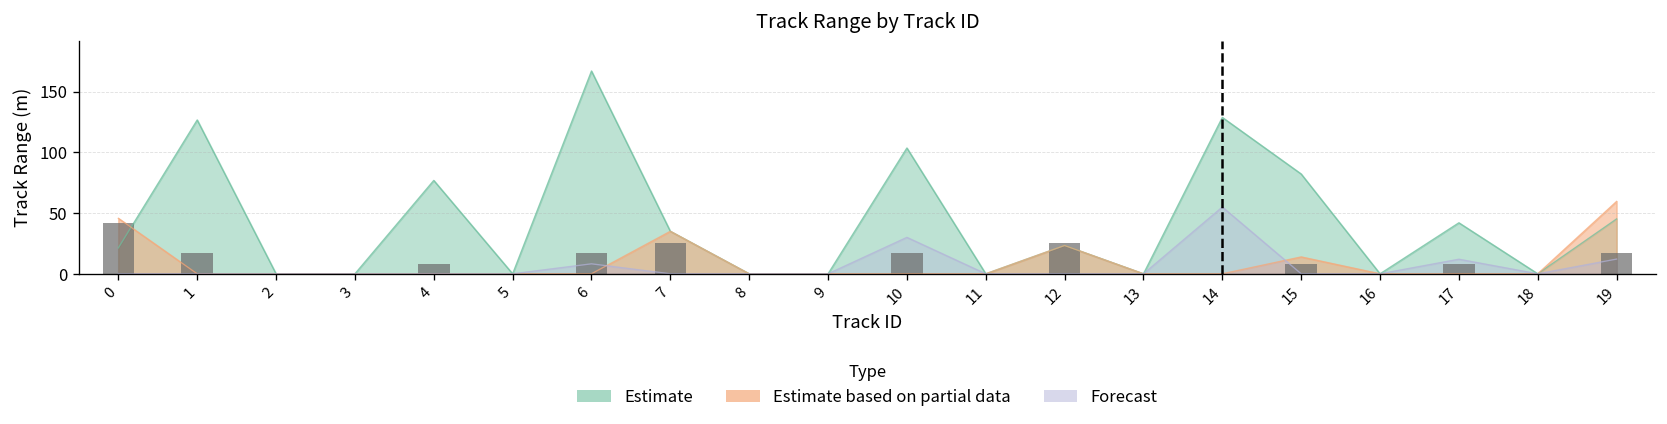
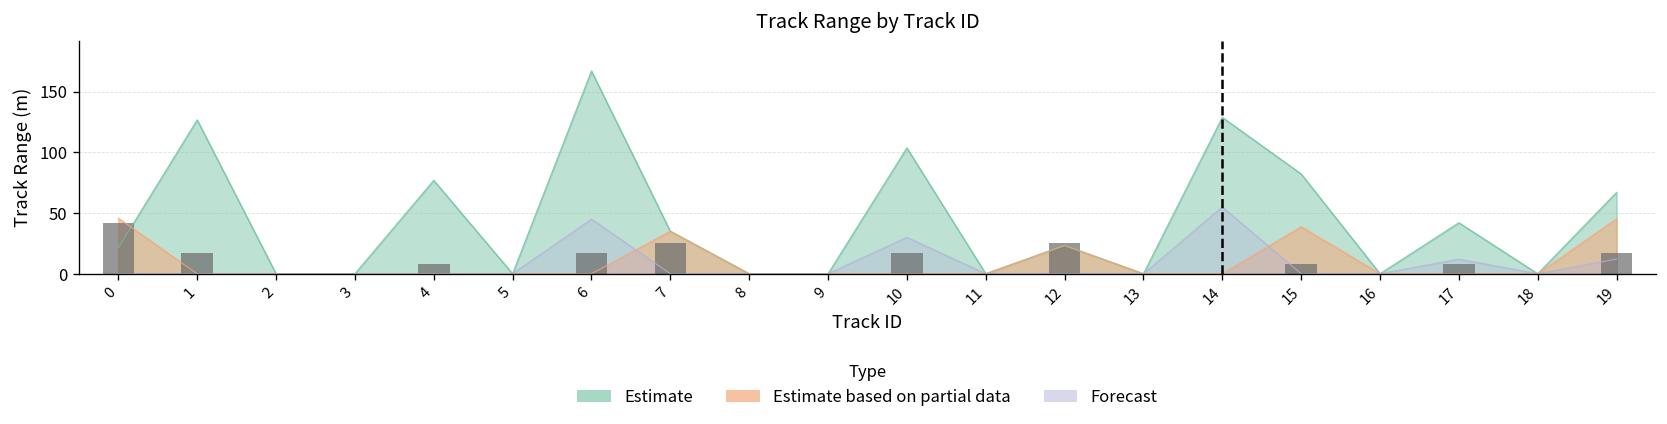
  {
    "Estimate": {
      "0": 21,
      "1": 127,
      "4": 77,
      "6": 167,
      "10": 104,
      "14": 129,
      "15": 82,
      "17": 42,
-     "19": 45
+     "19": 67
    },
    "Estimate based on partial data": {
      "0": 46,
      "6": 0,
      "10": 0,
      "14": 0,
-     "15": 14,
+     "15": 39,
      "17": 0,
-     "19": 60
+     "19": 45
    },
    "Forecast": {
      "0": 0,
-     "6": 8,
+     "6": 45,
      "7": 0,
      "10": 30,
      "12": 0,
      "14": 55,
      "15": 0,
      "17": 12,
      "19": 12
    }
  }
